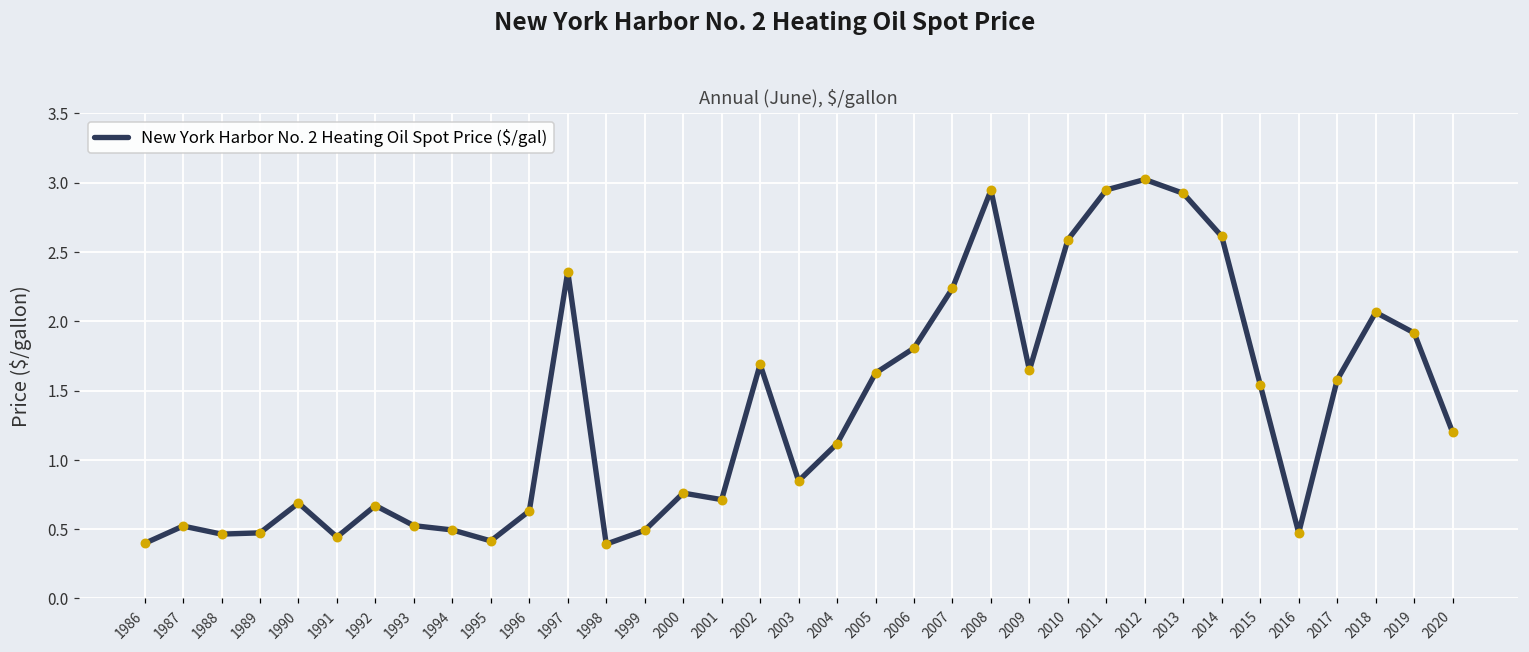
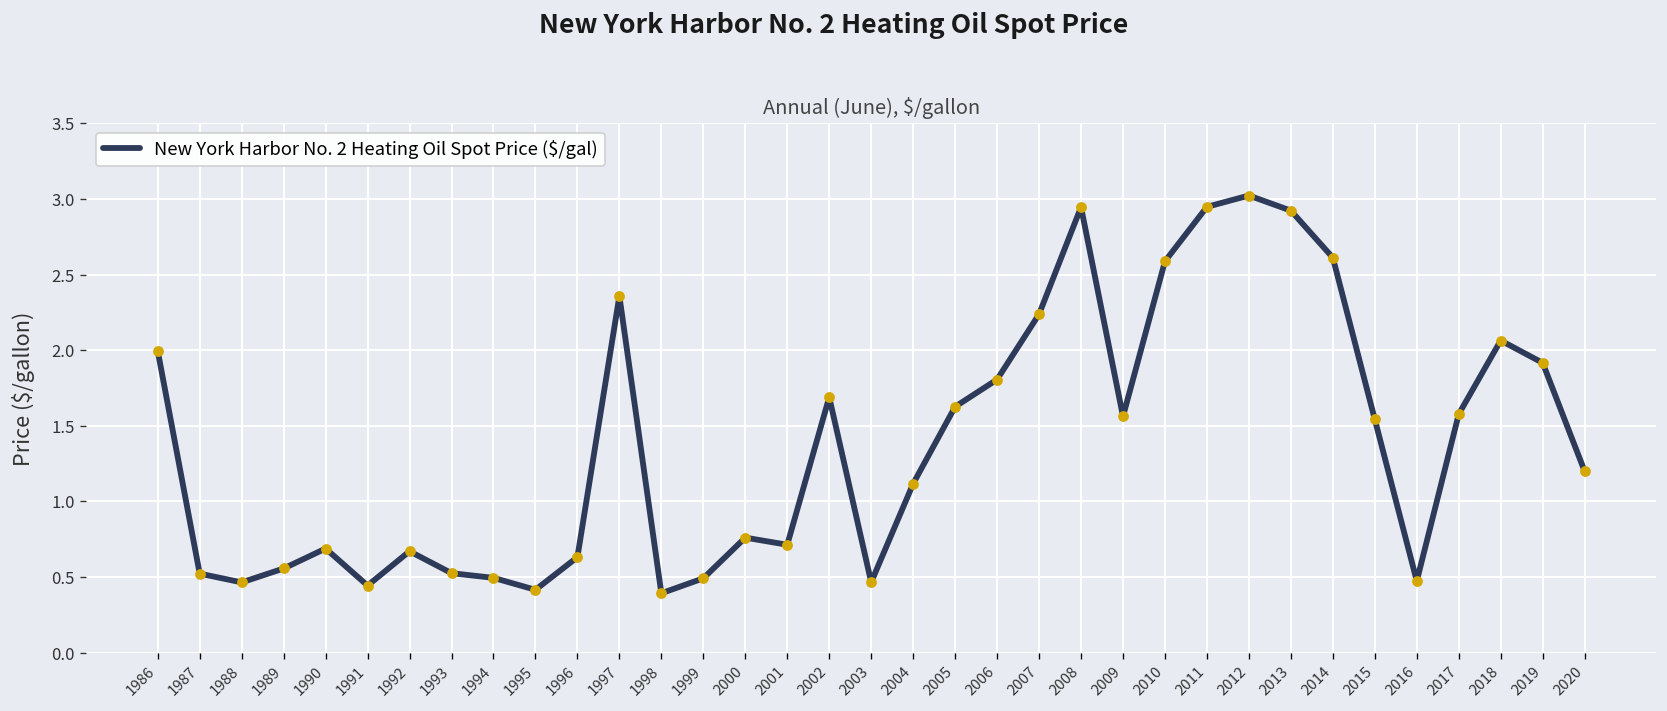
  {
-   "1986": 0.40,
+   "1986": 2.00,
    "1987": 0.52,
    "1988": 0.46,
-   "1989": 0.47,
+   "1989": 0.56,
    "1990": 0.69,
    "1991": 0.44,
    "1992": 0.67,
    "1993": 0.53,
    "1994": 0.49,
    "1995": 0.42,
    "1996": 0.63,
    "1997": 2.36,
    "1998": 0.39,
    "1999": 0.49,
    "2000": 0.76,
    "2001": 0.71,
    "2002": 1.69,
-   "2003": 0.85,
+   "2003": 0.47,
    "2004": 1.12,
    "2005": 1.63,
    "2006": 1.81,
    "2007": 2.24,
    "2008": 2.95,
-   "2009": 1.65,
+   "2009": 1.56,
    "2010": 2.59,
    "2011": 2.95,
    "2012": 3.02,
    "2013": 2.92,
    "2014": 2.61,
    "2015": 1.54,
    "2016": 0.47,
    "2017": 1.58,
    "2018": 2.06,
    "2019": 1.92,
    "2020": 1.20
  }
